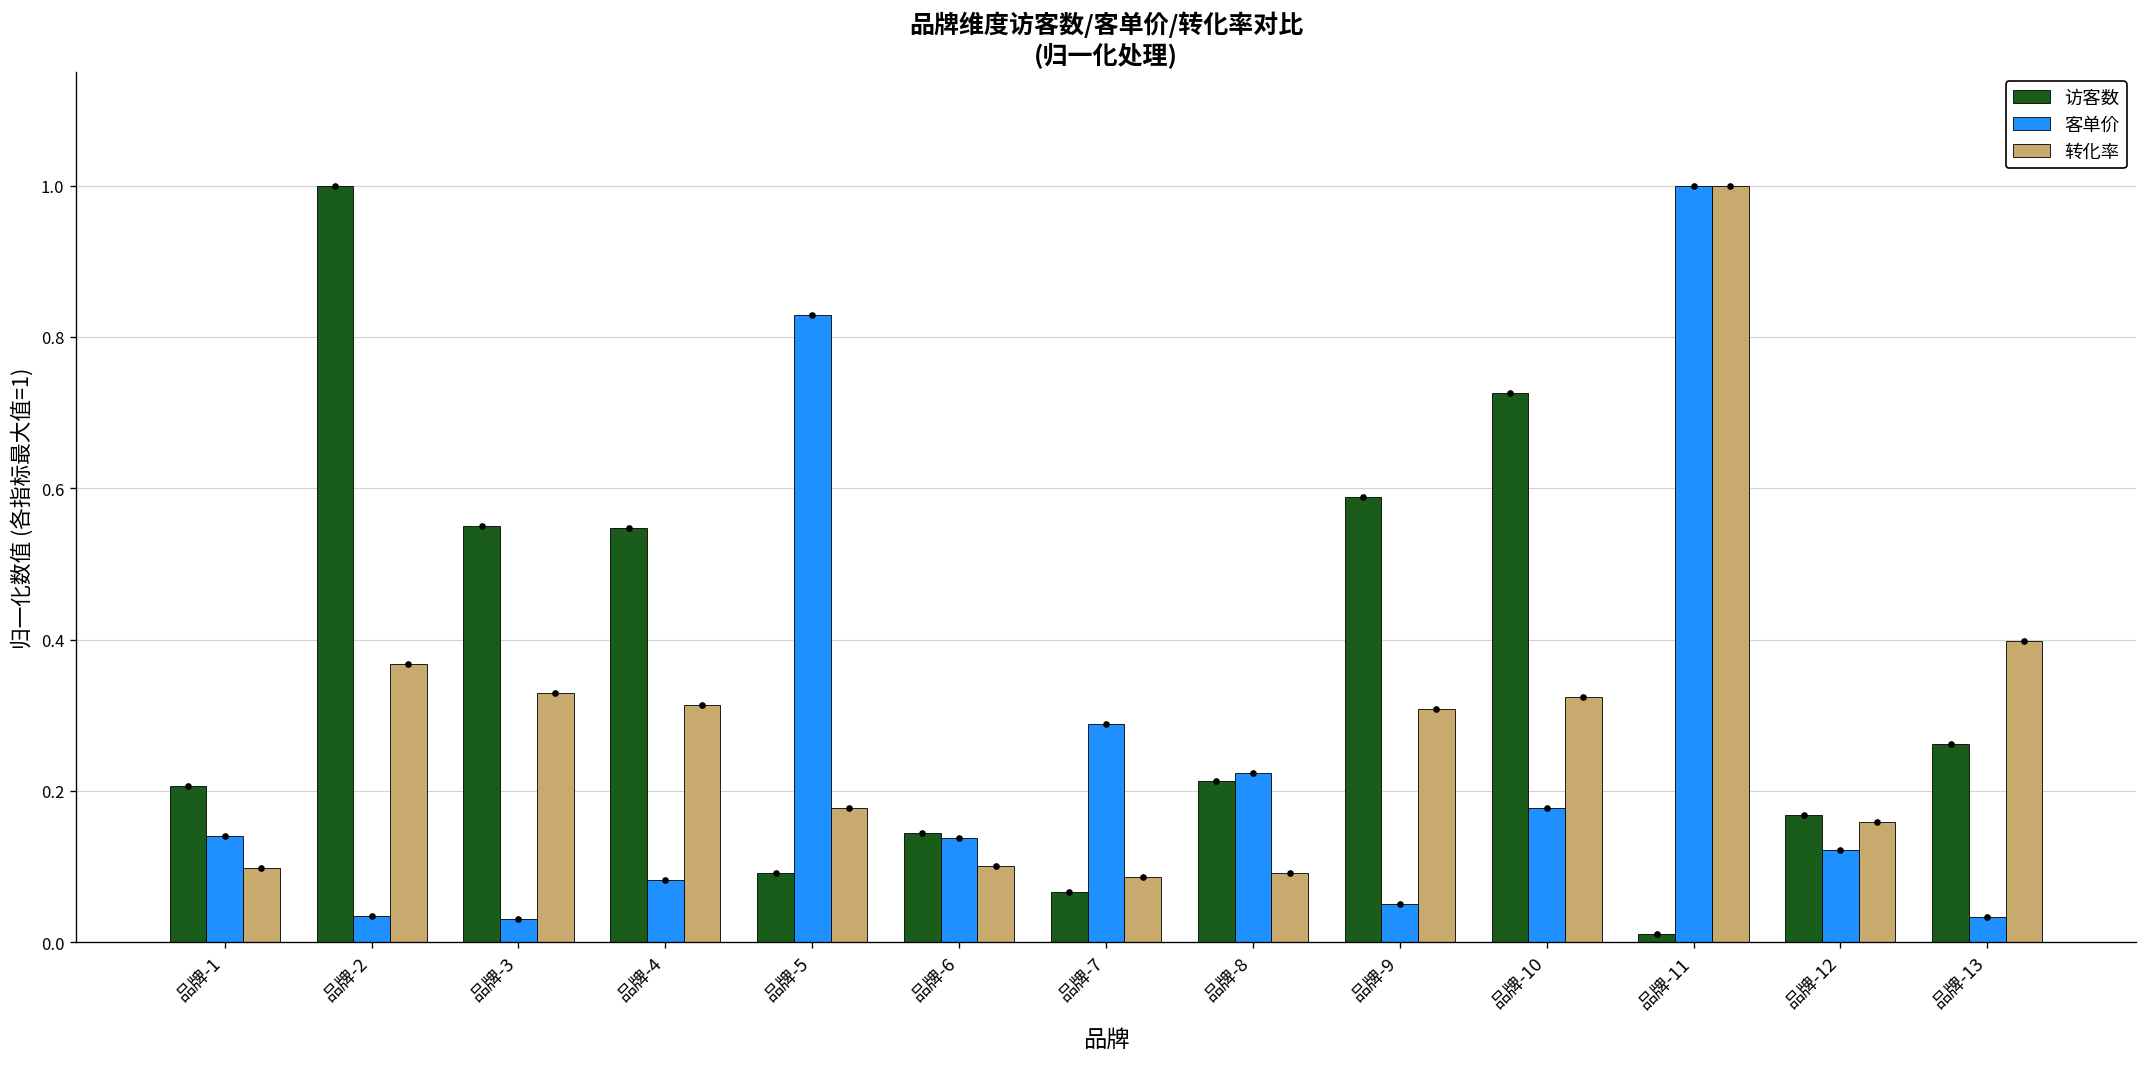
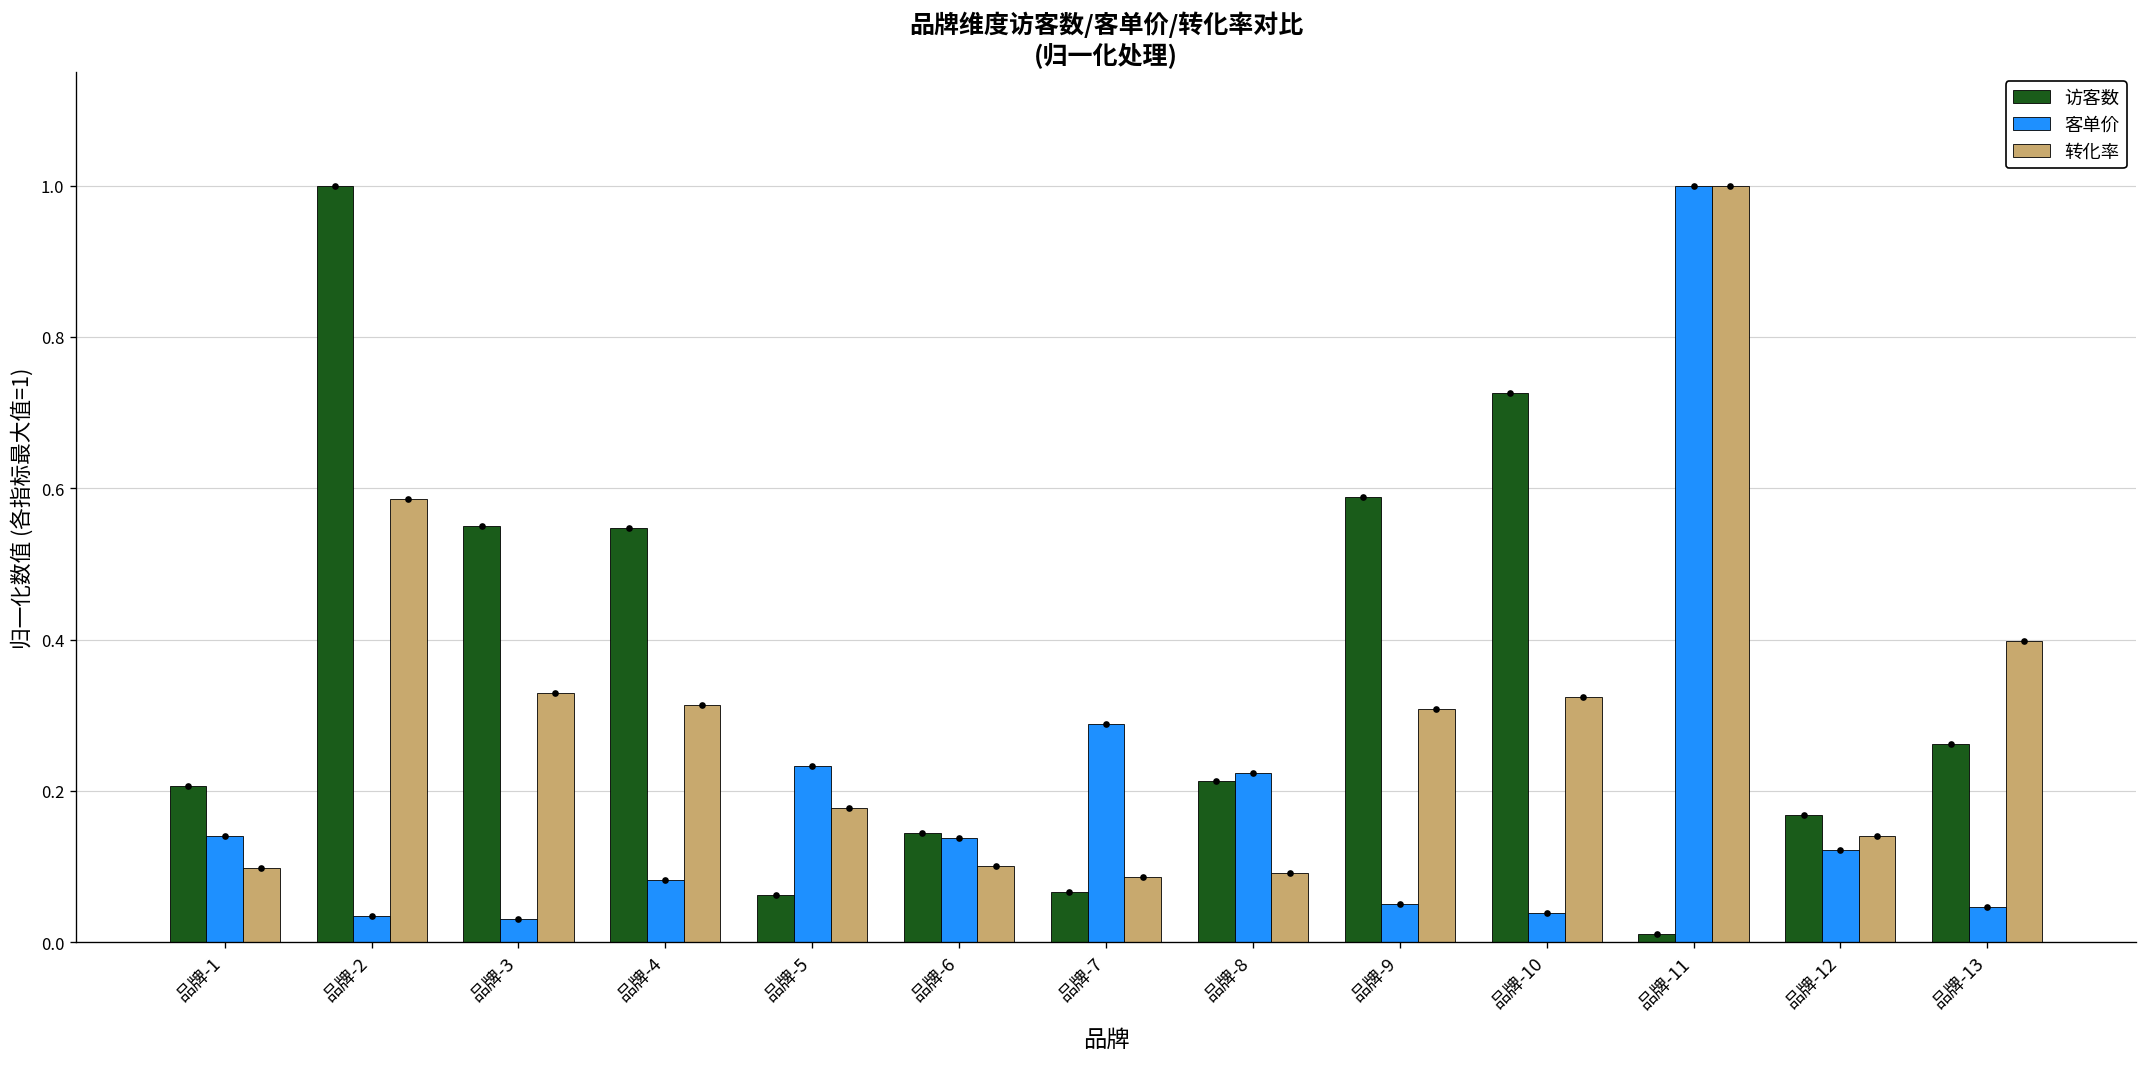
  {
    "访客数": {
      "品牌-1": 0.21,
      "品牌-2": 1.00,
      "品牌-3": 0.55,
      "品牌-4": 0.55,
-     "品牌-5": 0.09,
+     "品牌-5": 0.06,
      "品牌-6": 0.14,
      "品牌-7": 0.07,
      "品牌-8": 0.21,
      "品牌-9": 0.59,
      "品牌-10": 0.73,
      "品牌-11": 0.01,
      "品牌-12": 0.17,
      "品牌-13": 0.26
    },
    "客单价": {
      "品牌-1": 0.14,
      "品牌-2": 0.03,
      "品牌-3": 0.03,
      "品牌-4": 0.08,
-     "品牌-5": 0.83,
+     "品牌-5": 0.23,
      "品牌-6": 0.14,
      "品牌-7": 0.29,
      "品牌-8": 0.22,
      "品牌-9": 0.05,
-     "品牌-10": 0.18,
+     "品牌-10": 0.04,
      "品牌-11": 1.00,
      "品牌-12": 0.12,
-     "品牌-13": 0.03
+     "品牌-13": 0.05
    },
    "转化率": {
      "品牌-1": 0.10,
-     "品牌-2": 0.37,
+     "品牌-2": 0.59,
      "品牌-3": 0.33,
      "品牌-4": 0.31,
      "品牌-5": 0.18,
      "品牌-6": 0.10,
      "品牌-7": 0.09,
      "品牌-8": 0.09,
      "品牌-9": 0.31,
      "品牌-10": 0.32,
      "品牌-11": 1.00,
-     "品牌-12": 0.16,
+     "品牌-12": 0.14,
      "品牌-13": 0.40
    }
  }
